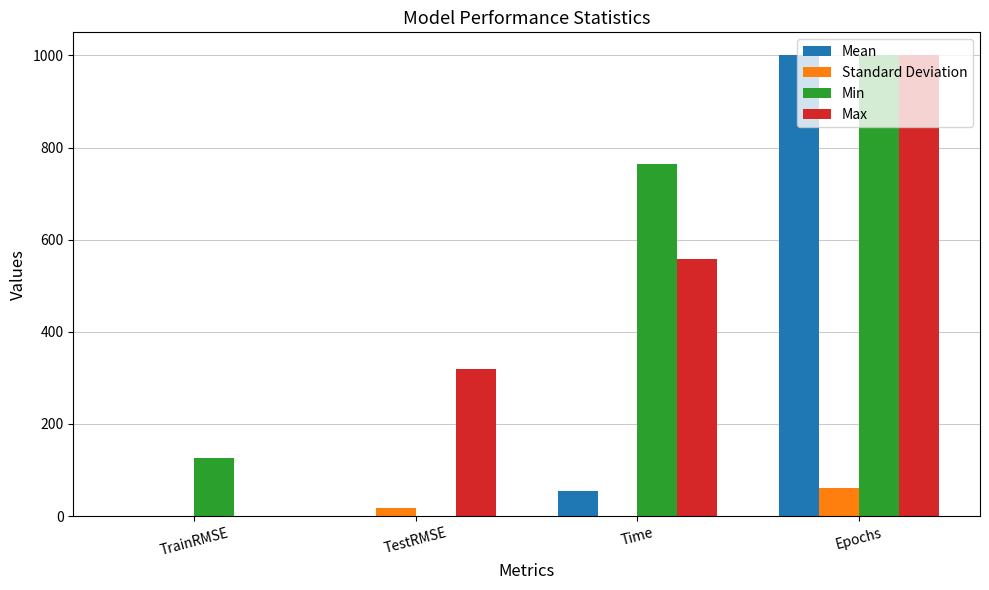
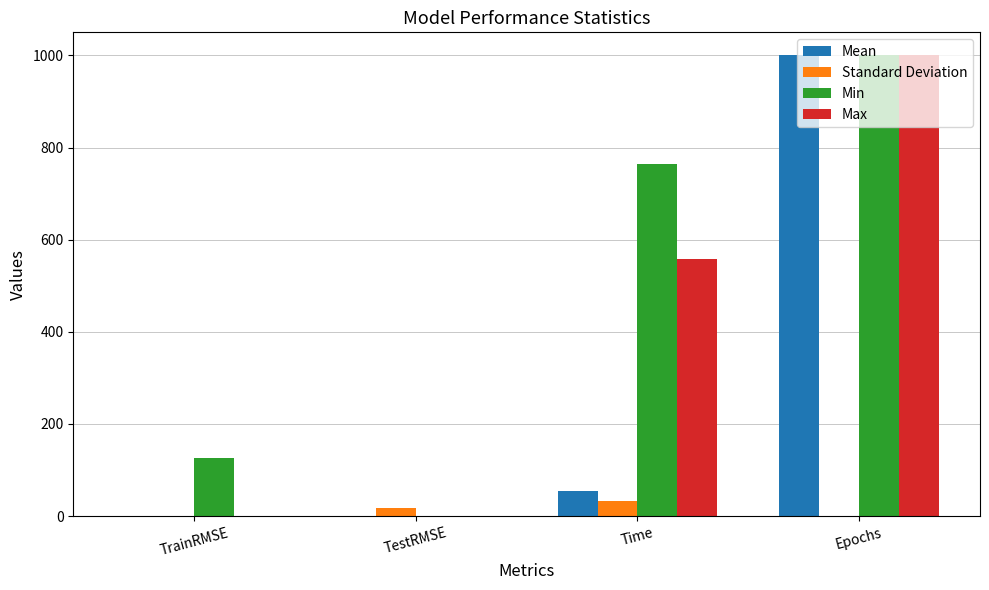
  {
    "Mean": {
      "Time": 50
    },
    "Standard Deviation": {
      "TestRMSE": 20,
-     "Time": 0,
-     "Epochs": 60
+     "Time": 30,
+     "Epochs": 0
    },
    "Min": {
      "TrainRMSE": 130,
      "Time": 760
    },
    "Max": {
-     "TestRMSE": 320,
+     "TestRMSE": 0,
      "Time": 560
    }
  }
